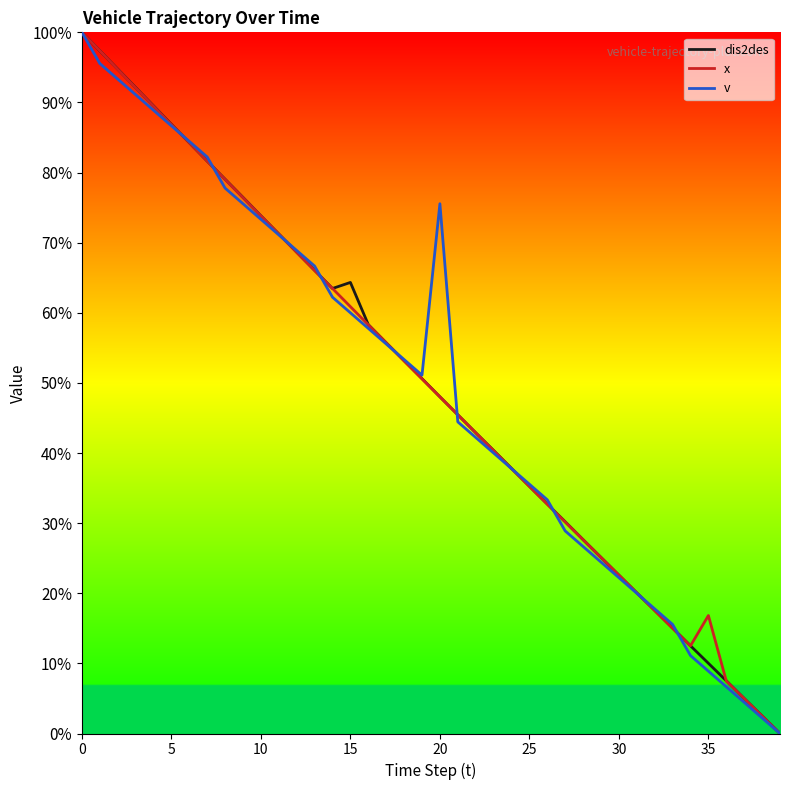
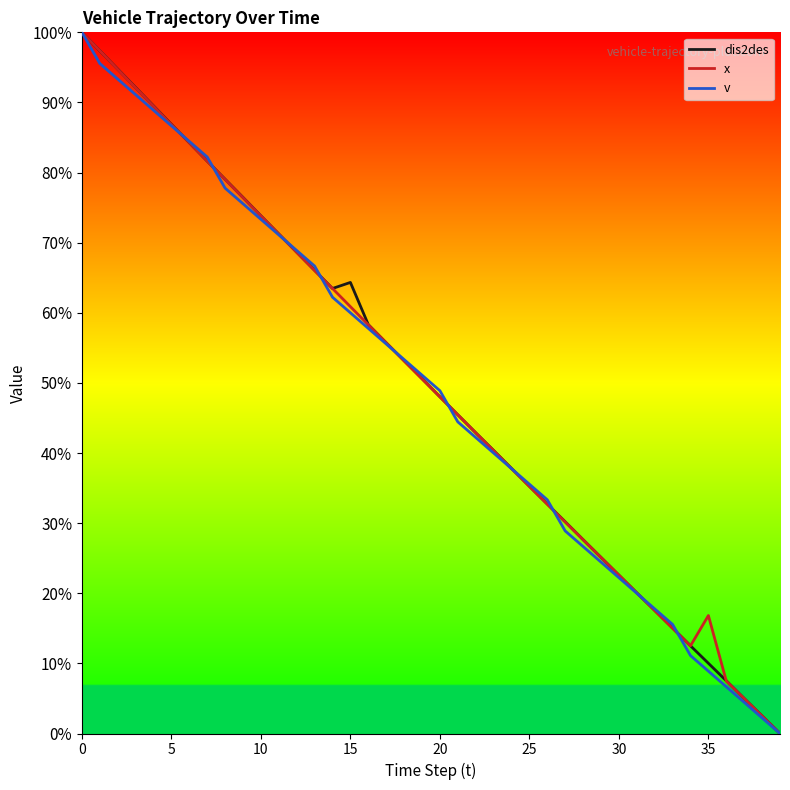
  {
    "dis2des": {
      "15": "64%",
      "35": "10%"
    },
    "x": {
      "15": "61%",
      "35": "17%"
    },
    "v": {
      "10": "73%",
      "15": "60%",
-     "20": "76%",
+     "20": "49%",
      "30": "22%",
      "35": "9%"
    }
  }
